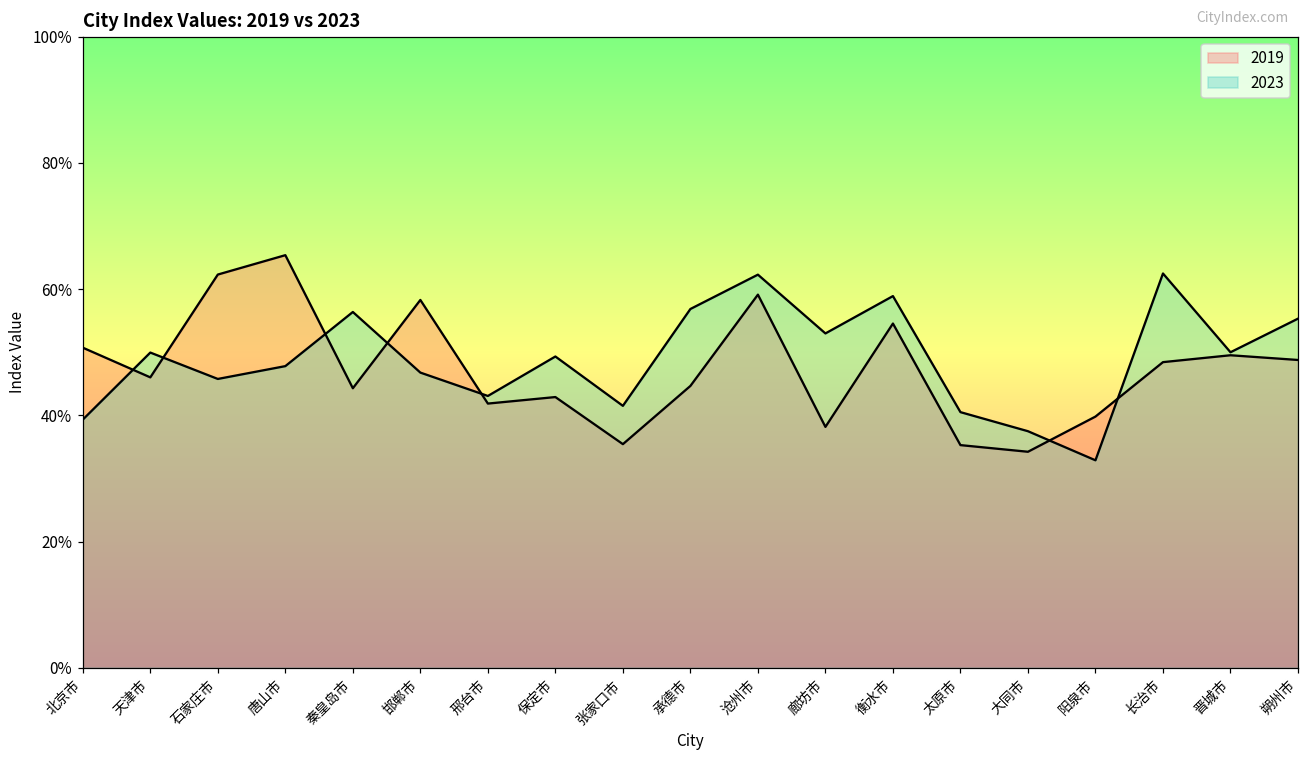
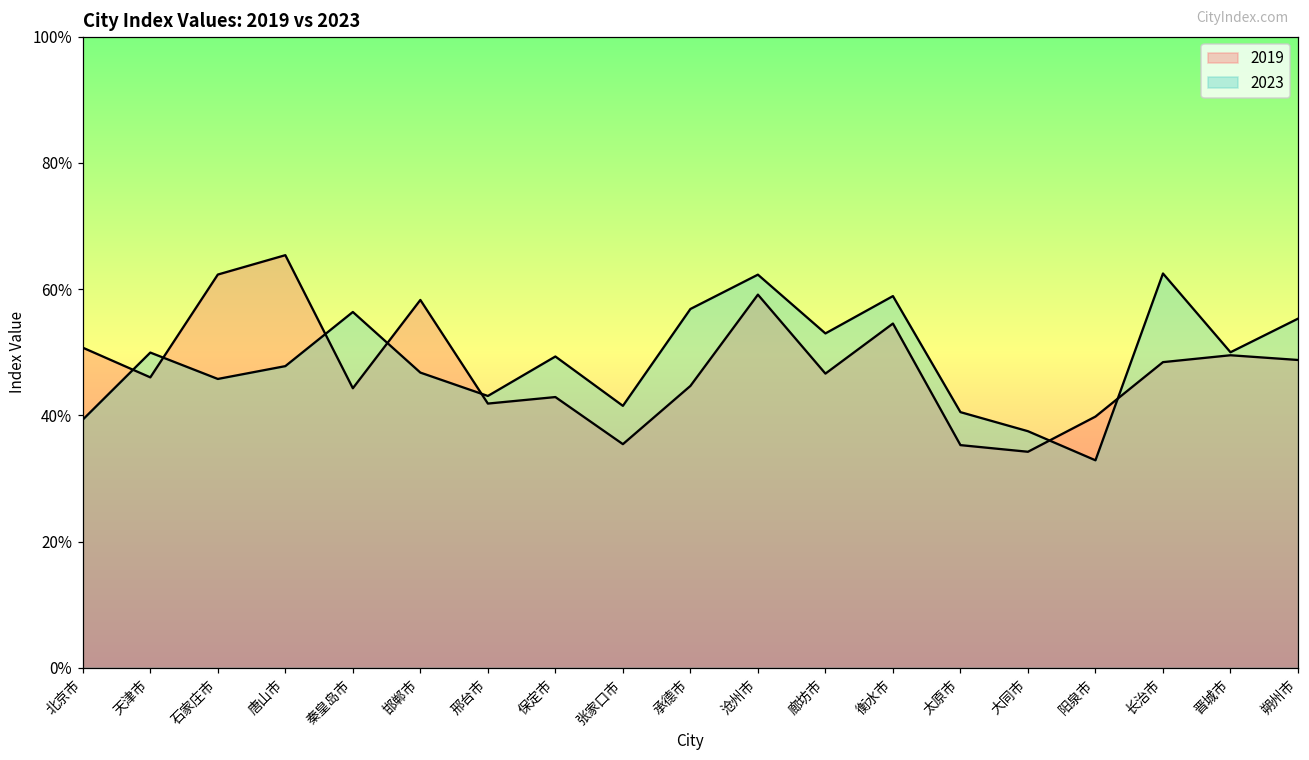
  {
    "2019": {
      "北京市": "51%",
      "天津市": "46%",
      "石家庄市": "62%",
      "唐山市": "65%",
      "秦皇岛市": "44%",
      "邯郸市": "58%",
      "邢台市": "42%",
      "保定市": "43%",
      "张家口市": "35%",
      "承德市": "45%",
      "沧州市": "59%",
-     "廊坊市": "38%",
+     "廊坊市": "47%",
      "衡水市": "55%",
      "太原市": "35%",
      "大同市": "34%",
      "阳泉市": "40%",
      "长治市": "48%",
      "晋城市": "50%",
      "朔州市": "49%"
    },
    "2023": {
      "北京市": "39%",
      "天津市": "50%",
      "石家庄市": "46%",
      "唐山市": "48%",
      "秦皇岛市": "56%",
      "邯郸市": "47%",
      "邢台市": "43%",
      "保定市": "49%",
      "张家口市": "41%",
      "承德市": "57%",
      "沧州市": "62%",
      "廊坊市": "53%",
      "衡水市": "59%",
      "太原市": "41%",
      "大同市": "37%",
      "阳泉市": "33%",
      "长治市": "62%",
      "晋城市": "50%",
      "朔州市": "55%"
    }
  }
